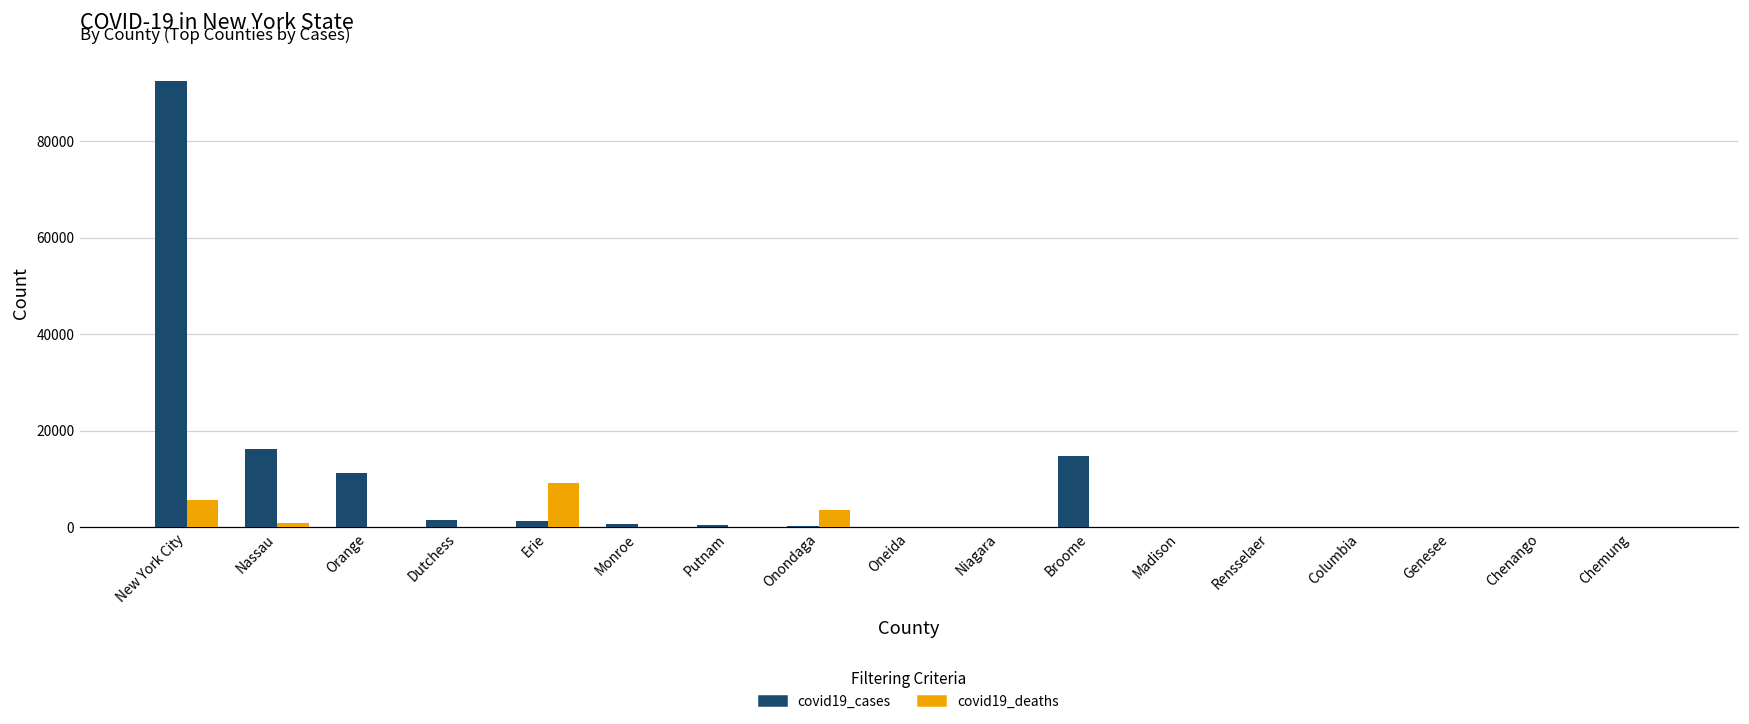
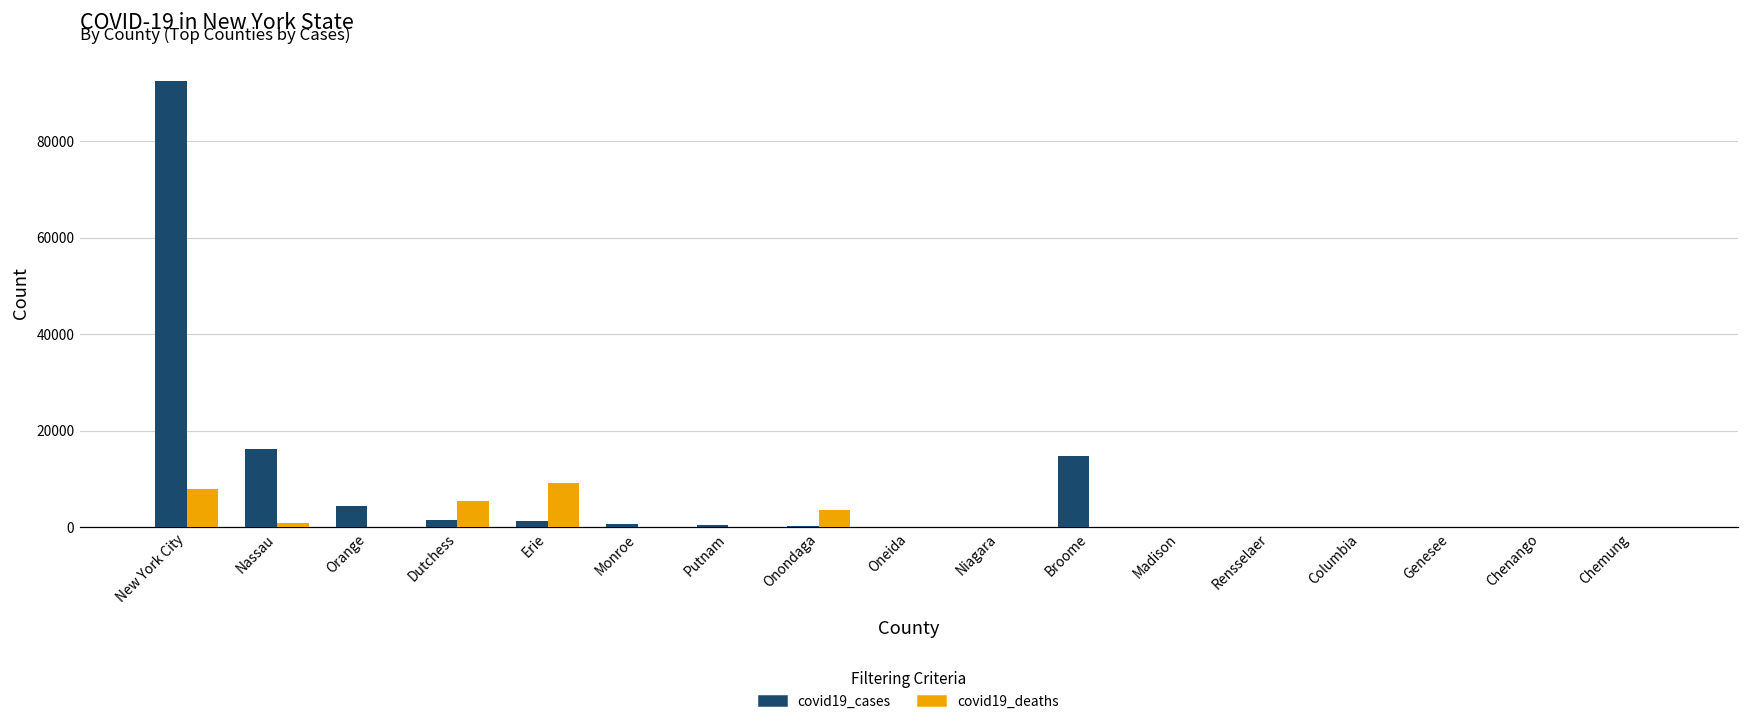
  {
    "covid19_cases": {
      "New York City": 92000,
      "Nassau": 16000,
-     "Orange": 11000,
+     "Orange": 5000,
      "Dutchess": 2000,
      "Erie": 1000,
      "Monroe": 1000,
      "Broome": 15000
    },
    "covid19_deaths": {
-     "New York City": 6000,
+     "New York City": 8000,
      "Nassau": 1000,
-     "Dutchess": 0,
+     "Dutchess": 5000,
      "Erie": 9000,
      "Onondaga": 4000,
      "Genesee": 0,
      "Chenango": 0
    }
  }
